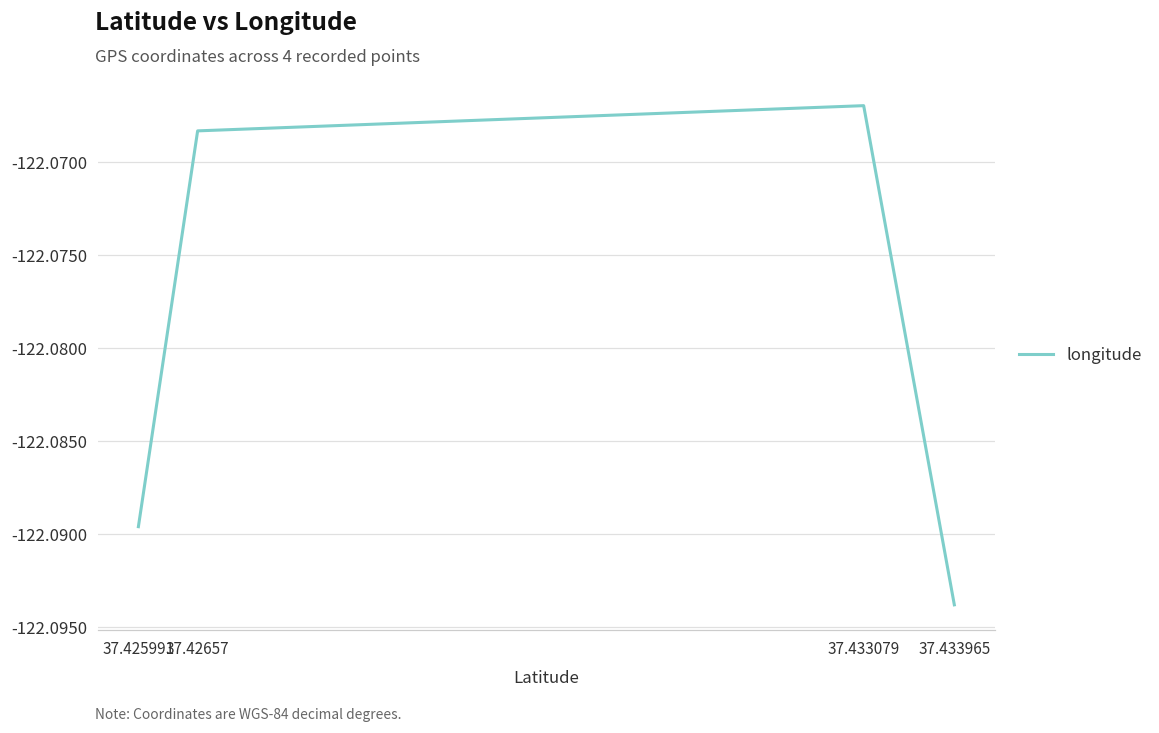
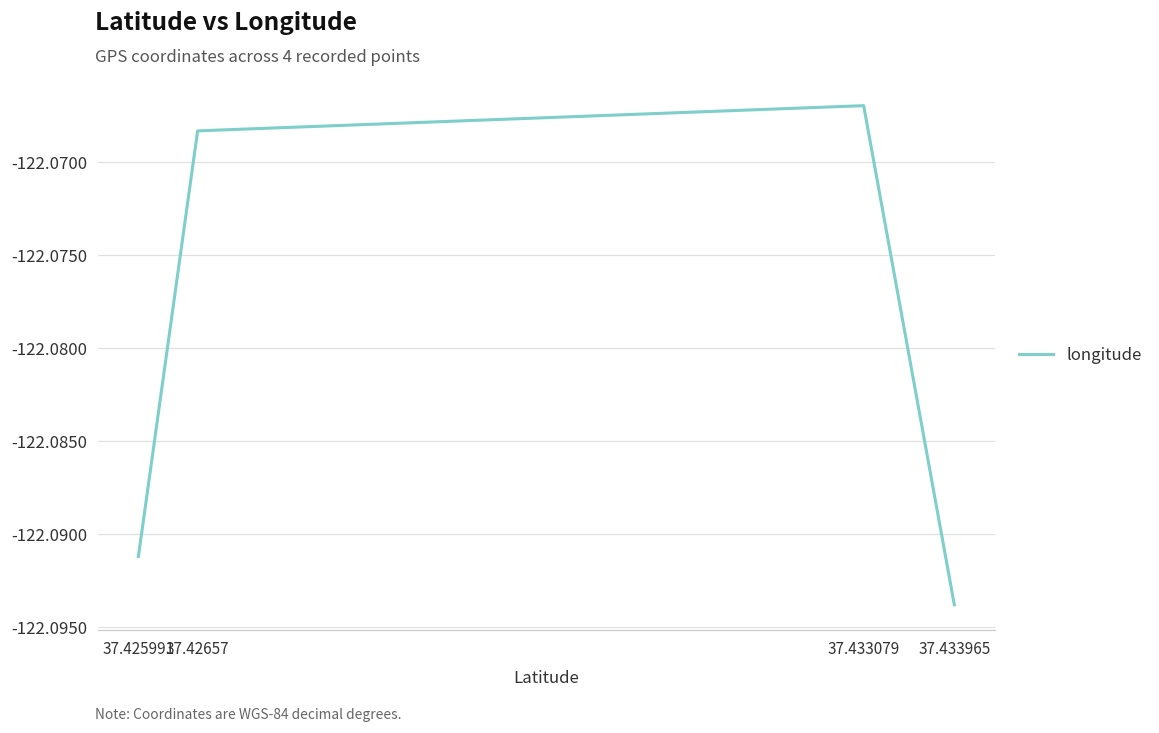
  {
-   "37.425991": -122.0896,
+   "37.425991": -122.0912,
    "37.42657": -122.0683,
    "37.433079": -122.0670,
    "37.433965": -122.0938
  }
